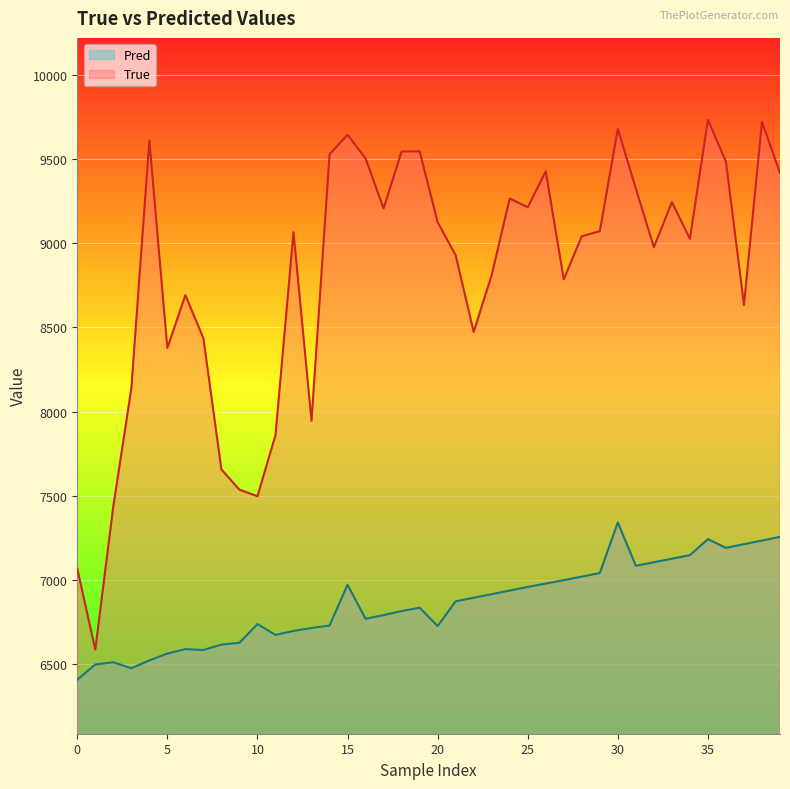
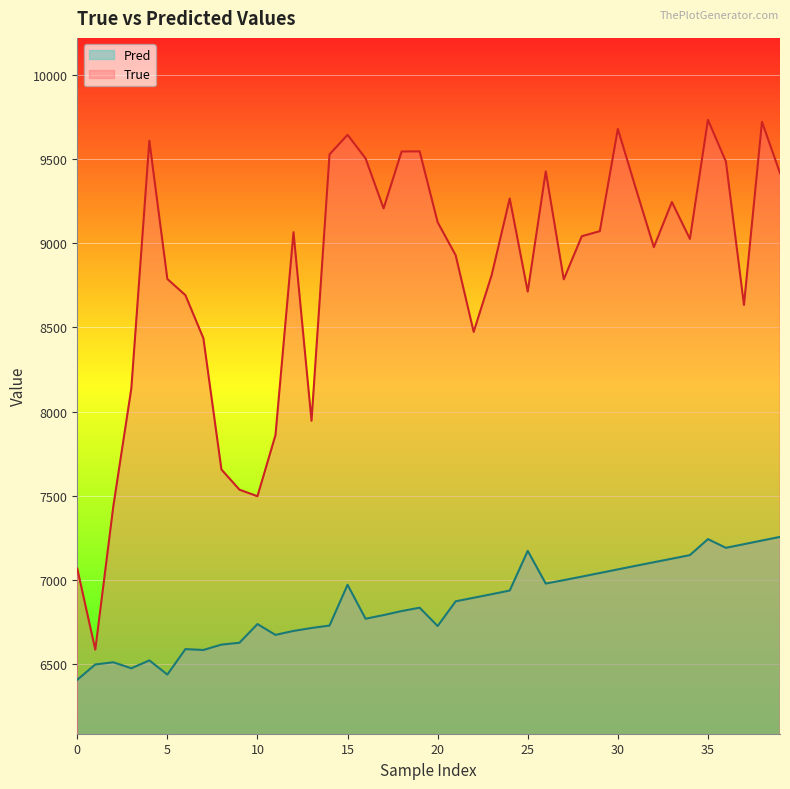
  {
    "Pred": {
      "0": 6410,
-     "5": 6560,
+     "5": 6440,
      "10": 6740,
      "15": 6970,
      "20": 6730,
-     "25": 6960,
-     "30": 7340,
+     "25": 7170,
+     "30": 7060,
      "35": 7240
    },
    "True": {
      "0": 7070,
-     "5": 8380,
+     "5": 8790,
      "10": 7500,
      "15": 9640,
      "20": 9130,
-     "25": 9210,
+     "25": 8710,
      "30": 9680,
      "35": 9730
    }
  }
